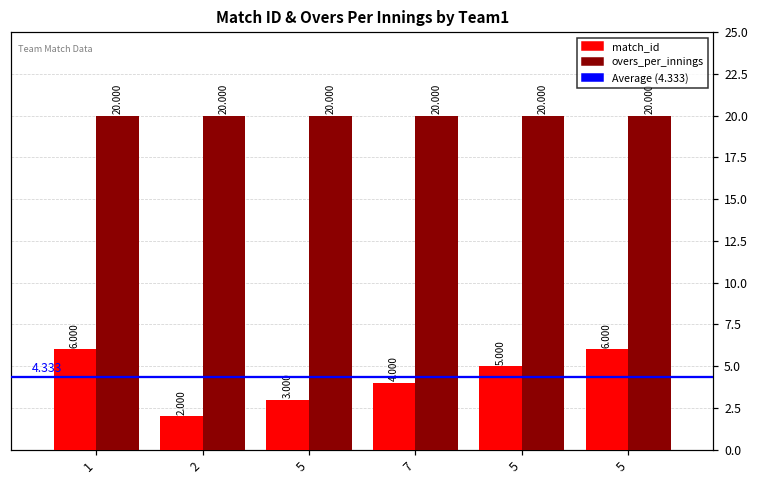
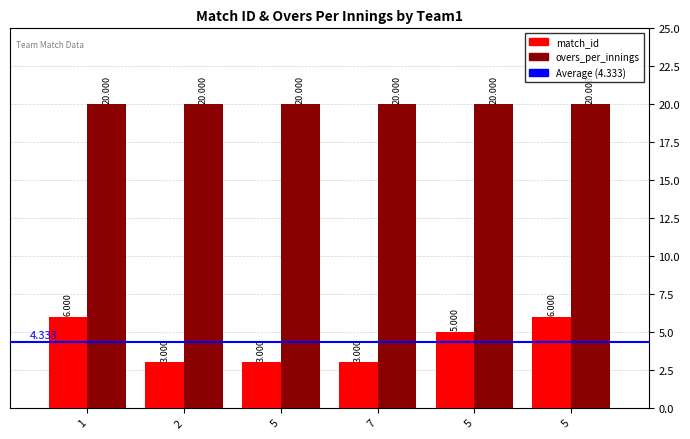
  {
    "match_id": {
      "1": 6.000,
-     "2": 2.000,
-     "7": 4.000
+     "2": 3.000,
+     "7": 3.000
    },
    "overs_per_innings": {
      "1": 20.000,
      "2": 20.000,
      "7": 20.000
    }
  }
